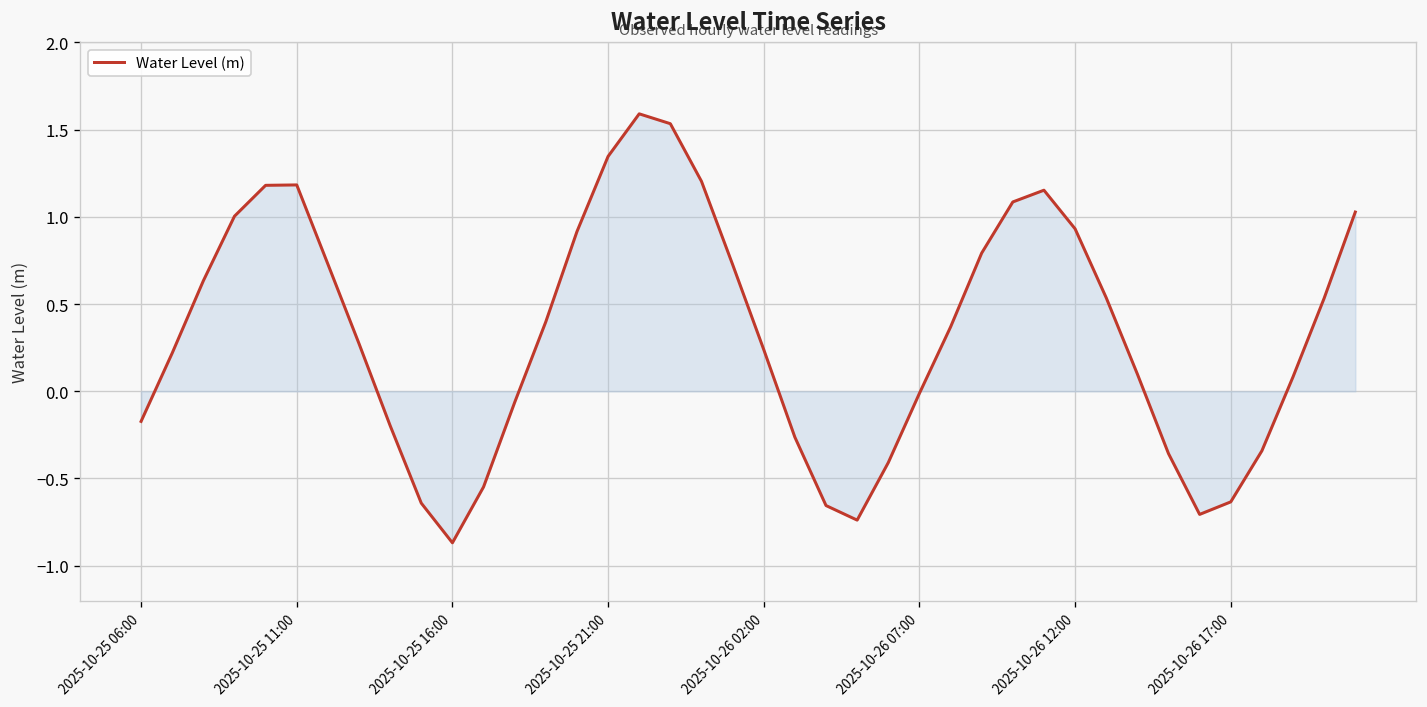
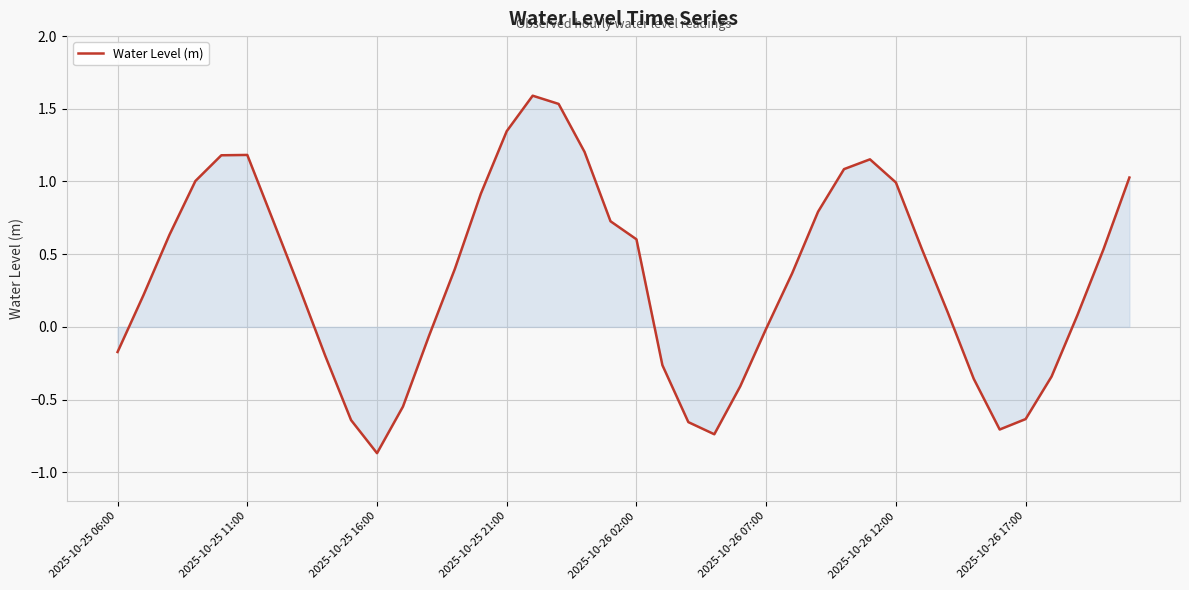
  {
    "Water Level (m)": {
      "2025-10-25 06:00": -0.17,
      "2025-10-25 16:00": -0.87,
-     "2025-10-26 02:00": 0.24,
-     "2025-10-26 12:00": 0.93,
+     "2025-10-26 02:00": 0.60,
+     "2025-10-26 12:00": 0.99,
      "2025-10-26 17:00": -0.63
    }
  }
